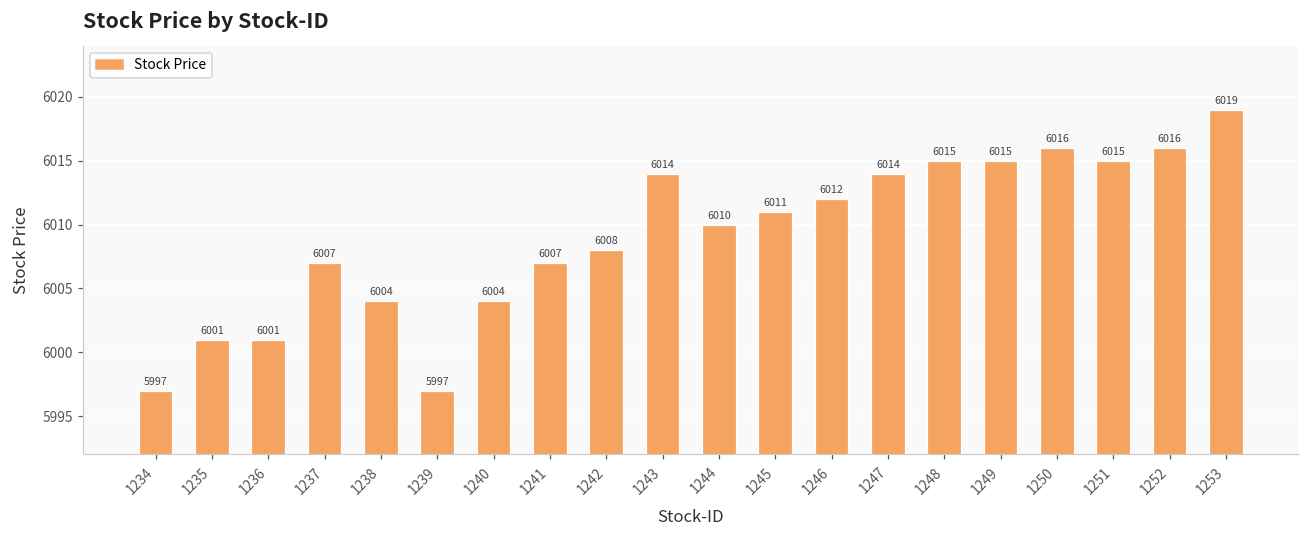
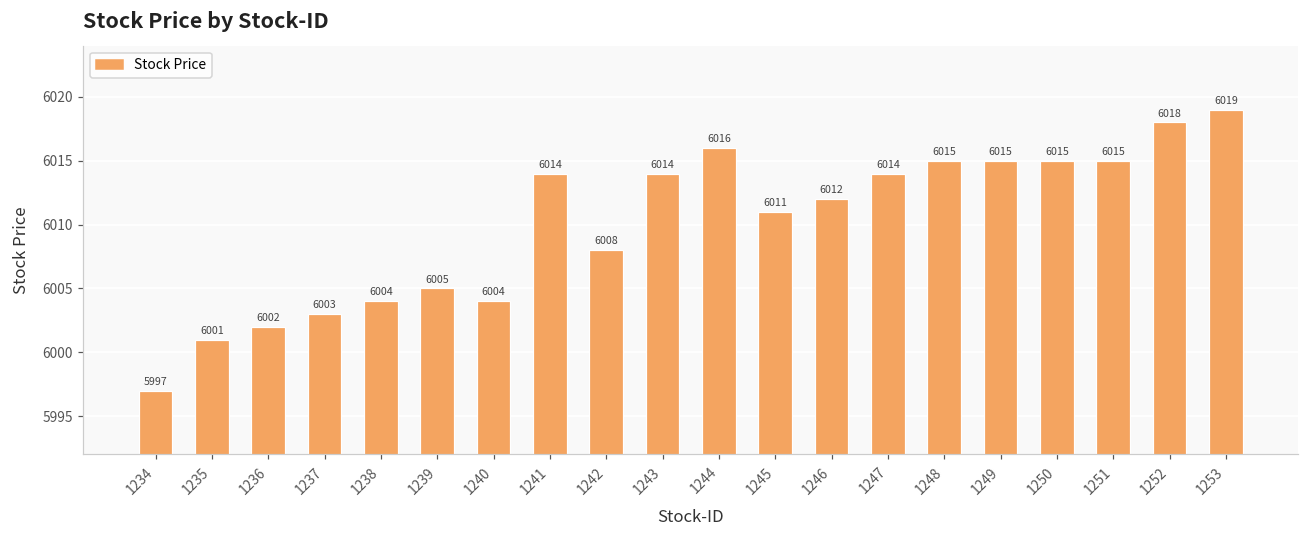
  {
    "1234": 5997,
    "1235": 6001,
-   "1236": 6001,
-   "1237": 6007,
+   "1236": 6002,
+   "1237": 6003,
    "1238": 6004,
-   "1239": 5997,
+   "1239": 6005,
    "1240": 6004,
-   "1241": 6007,
+   "1241": 6014,
    "1242": 6008,
    "1243": 6014,
-   "1244": 6010,
+   "1244": 6016,
    "1245": 6011,
    "1246": 6012,
    "1247": 6014,
    "1248": 6015,
    "1249": 6015,
-   "1250": 6016,
+   "1250": 6015,
    "1251": 6015,
-   "1252": 6016,
+   "1252": 6018,
    "1253": 6019
  }
